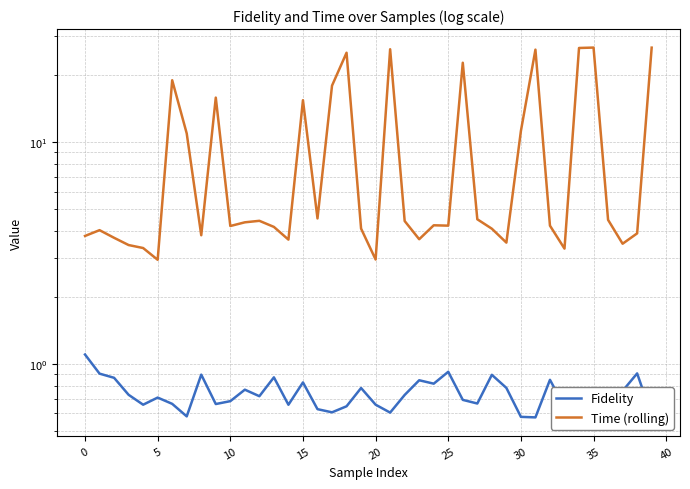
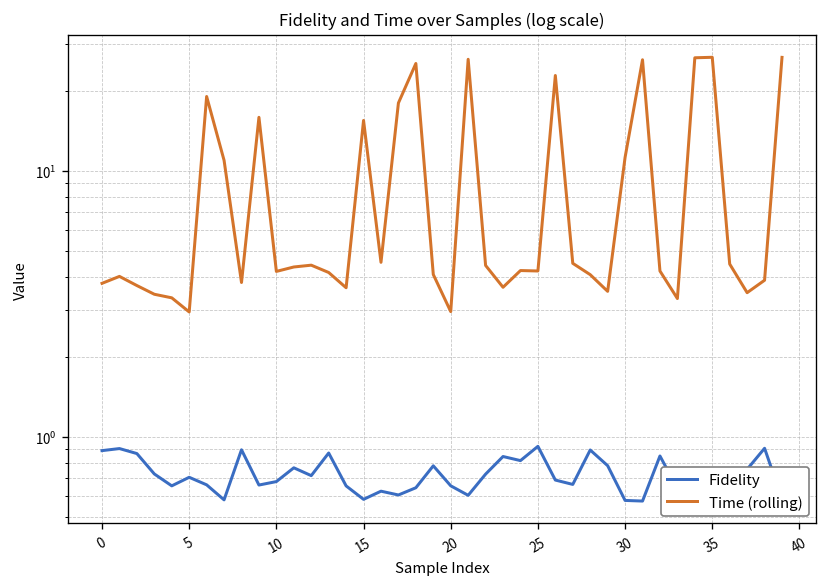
  {
    "Fidelity": {
-     "0": 1.1,
+     "0": 0.89,
      "5": 0.71,
      "10": 0.68,
-     "15": 0.83,
+     "15": 0.58,
      "20": 0.66,
      "25": 0.92,
      "30": 0.58
    },
    "Time (rolling)": {
      "0": 3.8,
      "5": 3.0,
      "10": 4.2,
      "15": 15,
      "20": 3.0,
      "25": 4.2,
      "30": 11,
      "35": 27
    }
  }
